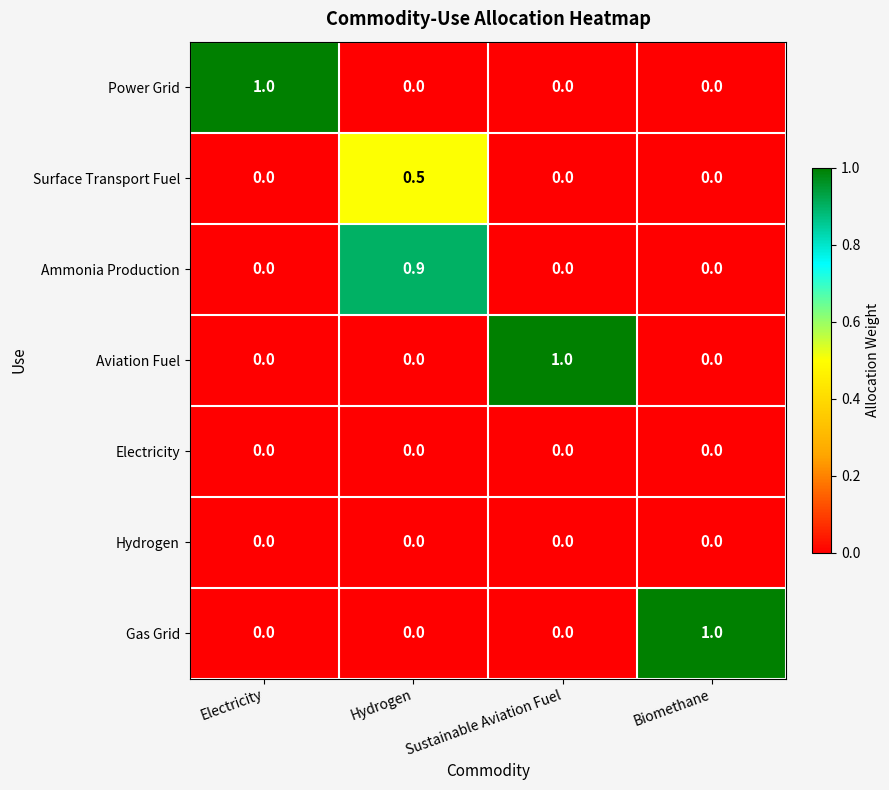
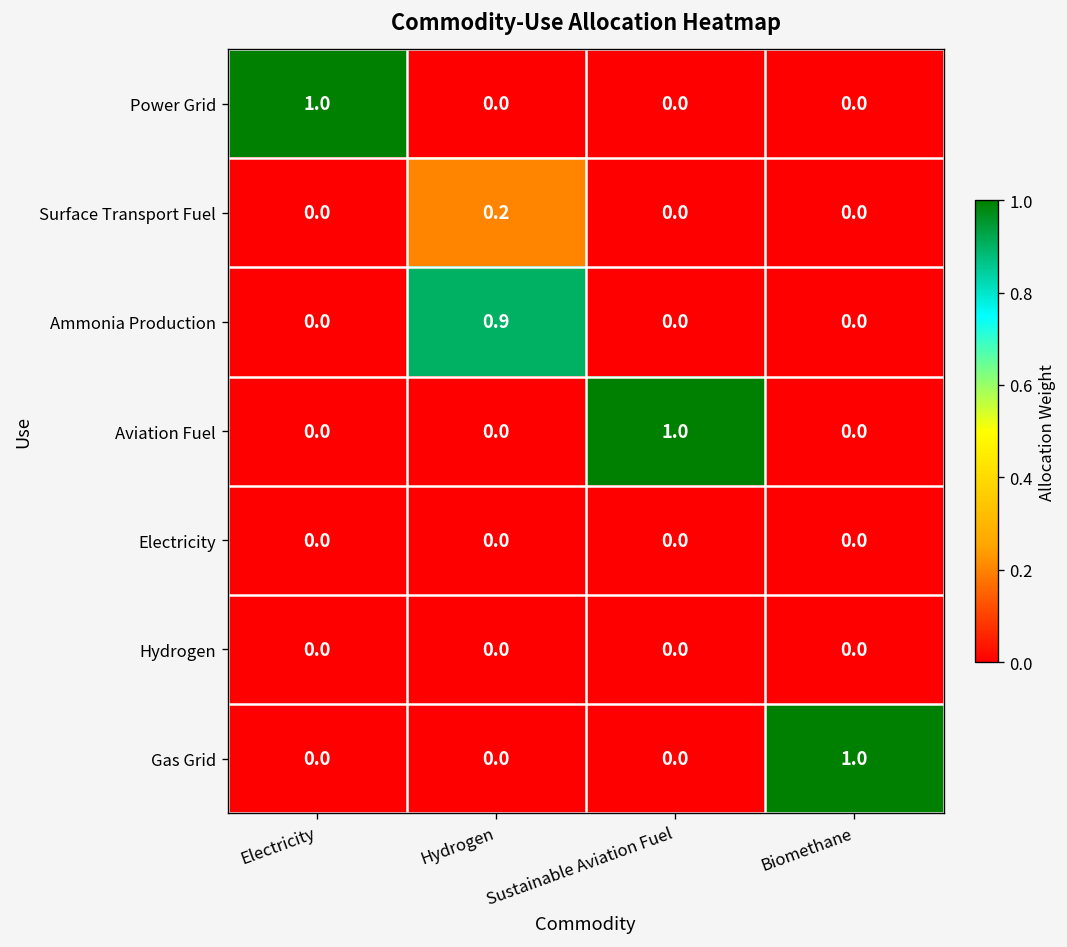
  {
    "Power Grid": {
      "Electricity": 1.0,
      "Hydrogen": 0.0,
      "Sustainable Aviation Fuel": 0.0,
      "Biomethane": 0.0
    },
    "Surface Transport Fuel": {
      "Electricity": 0.0,
-     "Hydrogen": 0.5,
+     "Hydrogen": 0.2,
      "Sustainable Aviation Fuel": 0.0,
      "Biomethane": 0.0
    },
    "Ammonia Production": {
      "Electricity": 0.0,
      "Hydrogen": 0.9,
      "Sustainable Aviation Fuel": 0.0,
      "Biomethane": 0.0
    },
    "Aviation Fuel": {
      "Electricity": 0.0,
      "Hydrogen": 0.0,
      "Sustainable Aviation Fuel": 1.0,
      "Biomethane": 0.0
    },
    "Electricity": {
      "Electricity": 0.0,
      "Hydrogen": 0.0,
      "Sustainable Aviation Fuel": 0.0,
      "Biomethane": 0.0
    },
    "Hydrogen": {
      "Electricity": 0.0,
      "Hydrogen": 0.0,
      "Sustainable Aviation Fuel": 0.0,
      "Biomethane": 0.0
    },
    "Gas Grid": {
      "Electricity": 0.0,
      "Hydrogen": 0.0,
      "Sustainable Aviation Fuel": 0.0,
      "Biomethane": 1.0
    }
  }
